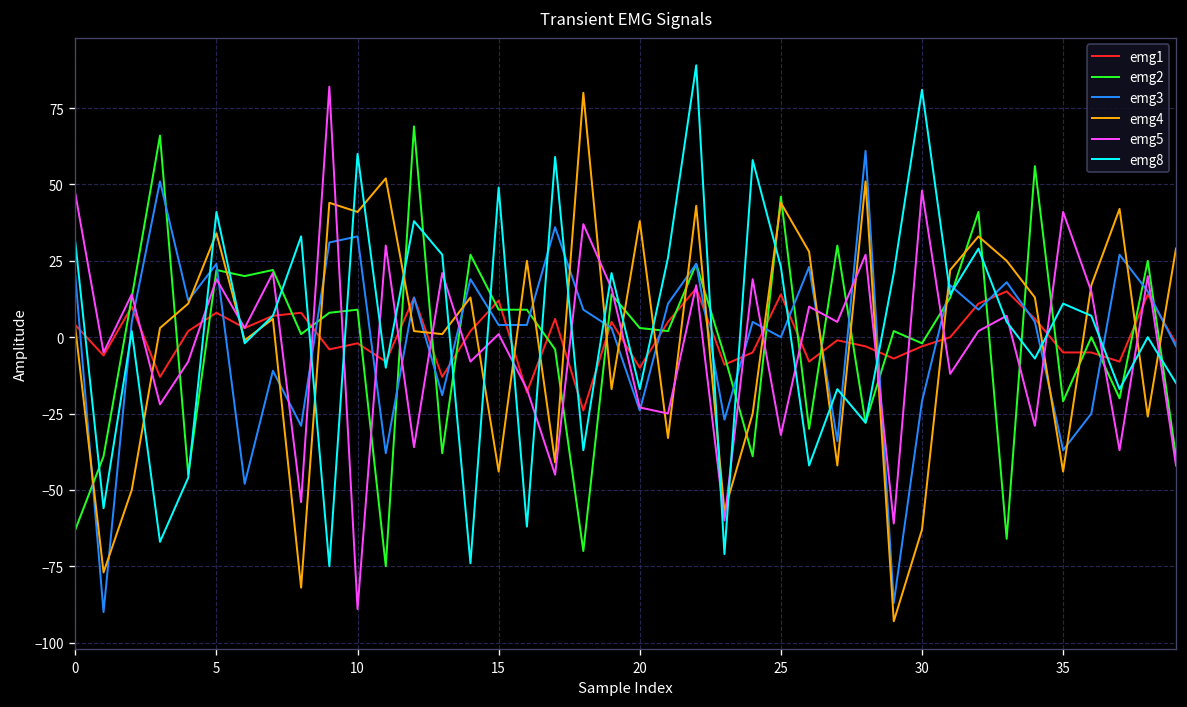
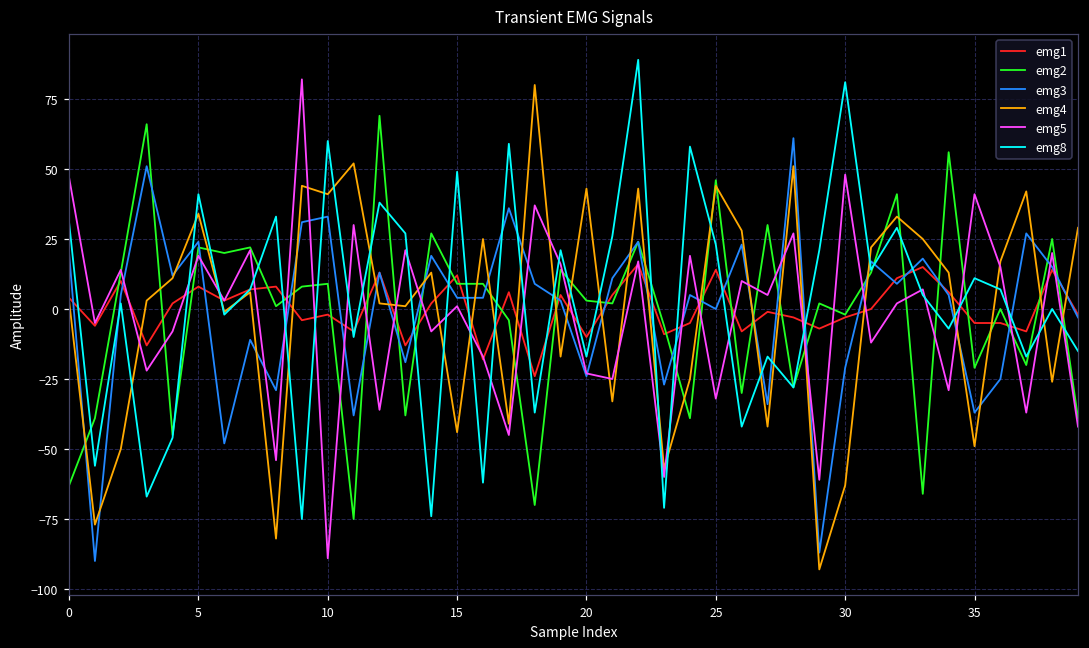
  {
    "emg1": {
      "0": 4,
      "5": 8,
      "10": -2,
      "15": 12,
      "20": -10,
      "25": 14,
      "30": -3,
      "35": -5
    },
    "emg2": {
      "0": -63,
      "5": 22,
      "10": 9,
      "15": 9,
      "20": 3,
      "25": 46,
      "30": -2,
      "35": -21
    },
    "emg3": {
      "0": 20,
      "5": 24,
      "10": 33,
      "15": 4,
      "25": 0,
      "30": -21,
      "35": -37
    },
    "emg4": {
      "0": 3,
      "5": 34,
      "10": 41,
      "15": -44,
-     "20": 38,
+     "20": 43,
      "25": 44,
      "30": -63,
-     "35": -44
+     "35": -49
    },
    "emg5": {
      "0": 47,
      "5": 19,
      "10": -89,
      "15": 1,
      "25": -32,
      "30": 48,
      "35": 41
    },
    "emg8": {
      "0": 31,
      "5": 41,
      "10": 60,
      "15": 49,
      "20": -17,
      "25": 23,
      "30": 81,
      "35": 11
    }
  }
